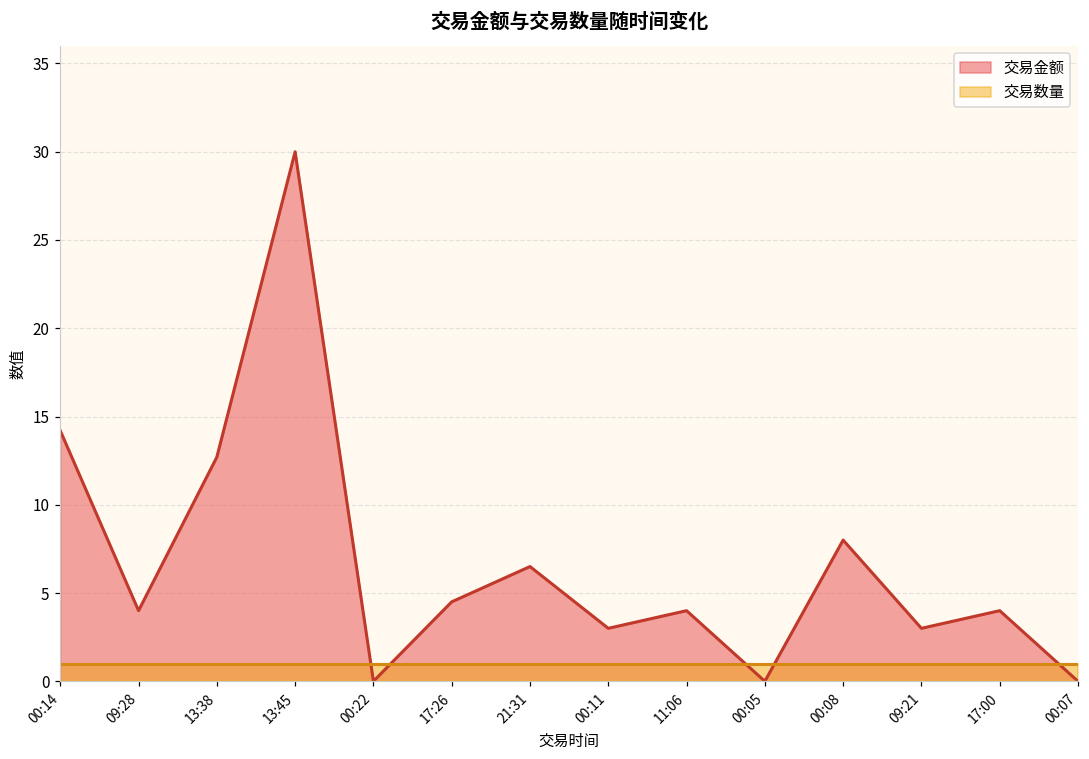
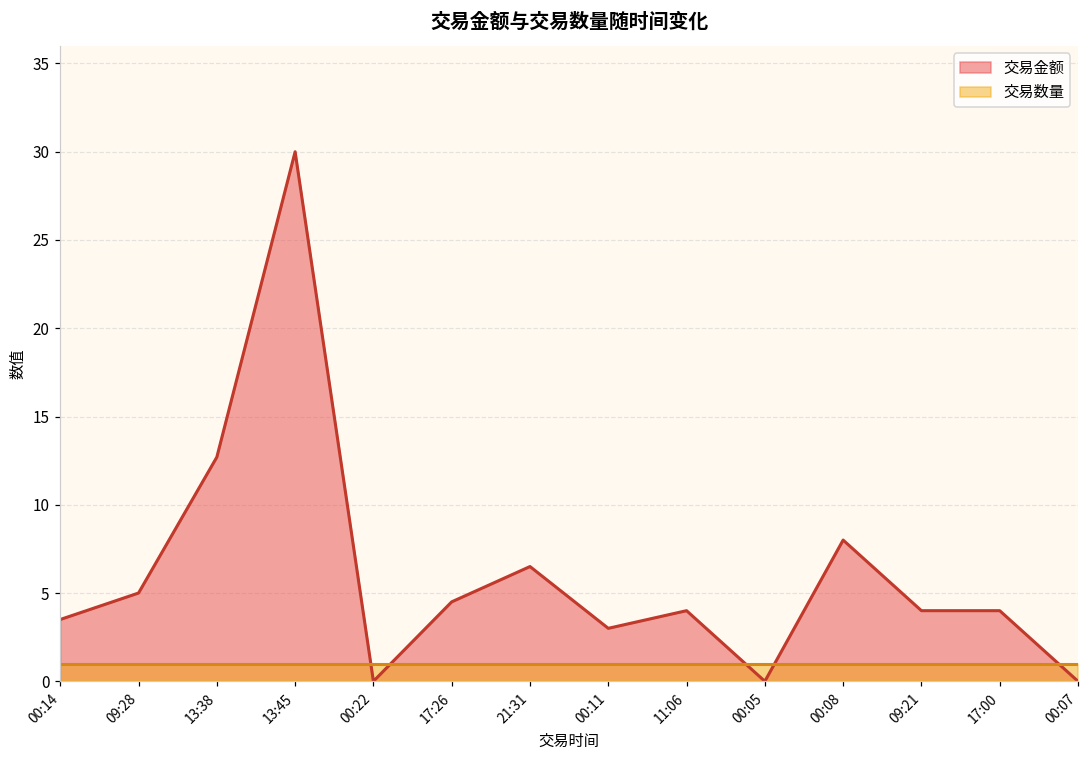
  {
    "交易金额": {
-     "00:14": 14.2,
-     "09:28": 4,
+     "00:14": 3.5,
+     "09:28": 5,
      "13:38": 12.7,
      "13:45": 30.0,
      "00:22": 0.0,
      "17:26": 4.5,
      "21:31": 6.5,
      "00:11": 3.0,
      "11:06": 4.0,
      "00:05": 0.0,
      "00:08": 8.0,
-     "09:21": 3,
+     "09:21": 4,
      "17:00": 4.0,
      "00:07": 0.0
    },
    "交易数量": {
      "00:14": 1.0,
      "09:28": 1.0,
      "13:38": 1.0,
      "13:45": 1.0,
      "00:22": 1.0,
      "17:26": 1.0,
      "21:31": 1.0,
      "00:11": 1.0,
      "11:06": 1.0,
      "00:05": 1.0,
      "00:08": 1.0,
      "09:21": 1.0,
      "17:00": 1.0,
      "00:07": 1.0
    }
  }
